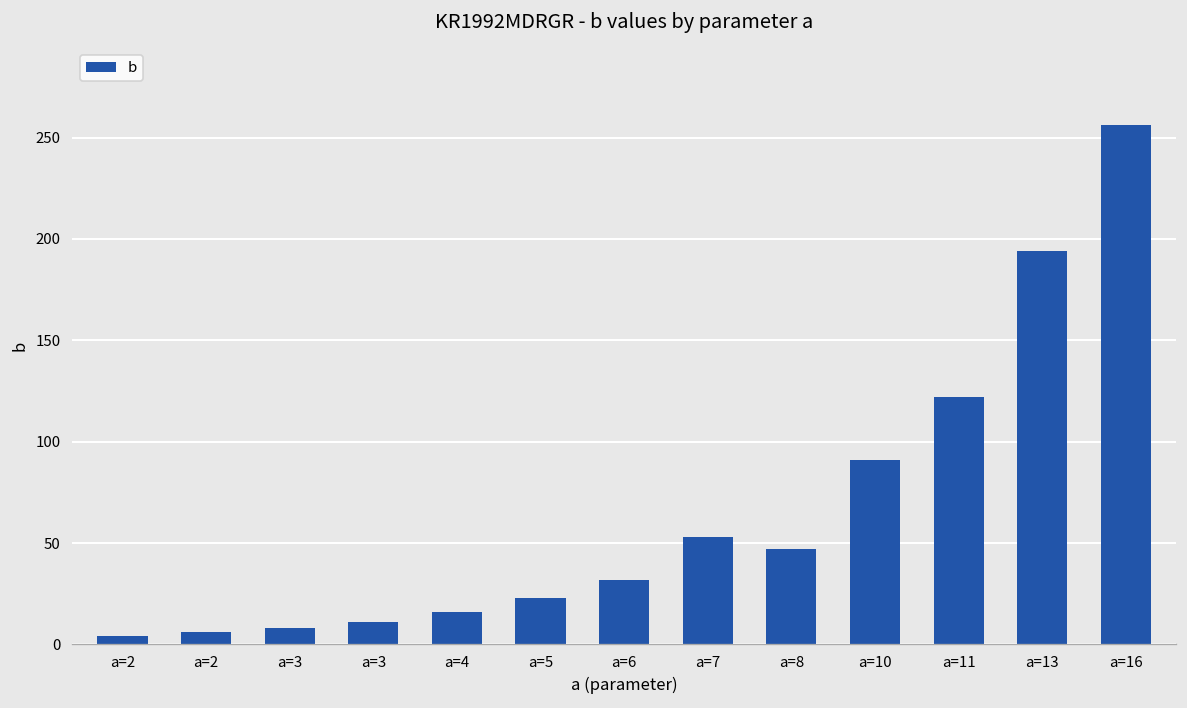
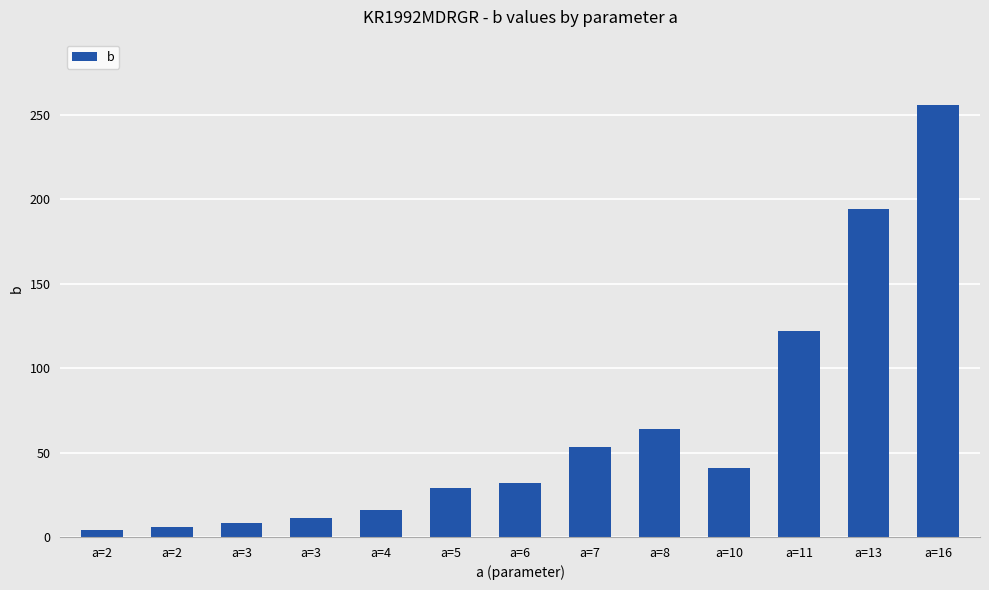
  {
    "a=4": 16,
-   "a=5": 23,
+   "a=5": 29,
    "a=6": 32,
    "a=7": 53,
-   "a=8": 47,
-   "a=10": 91,
+   "a=8": 64,
+   "a=10": 41,
    "a=11": 122,
    "a=13": 194,
    "a=16": 256
  }
